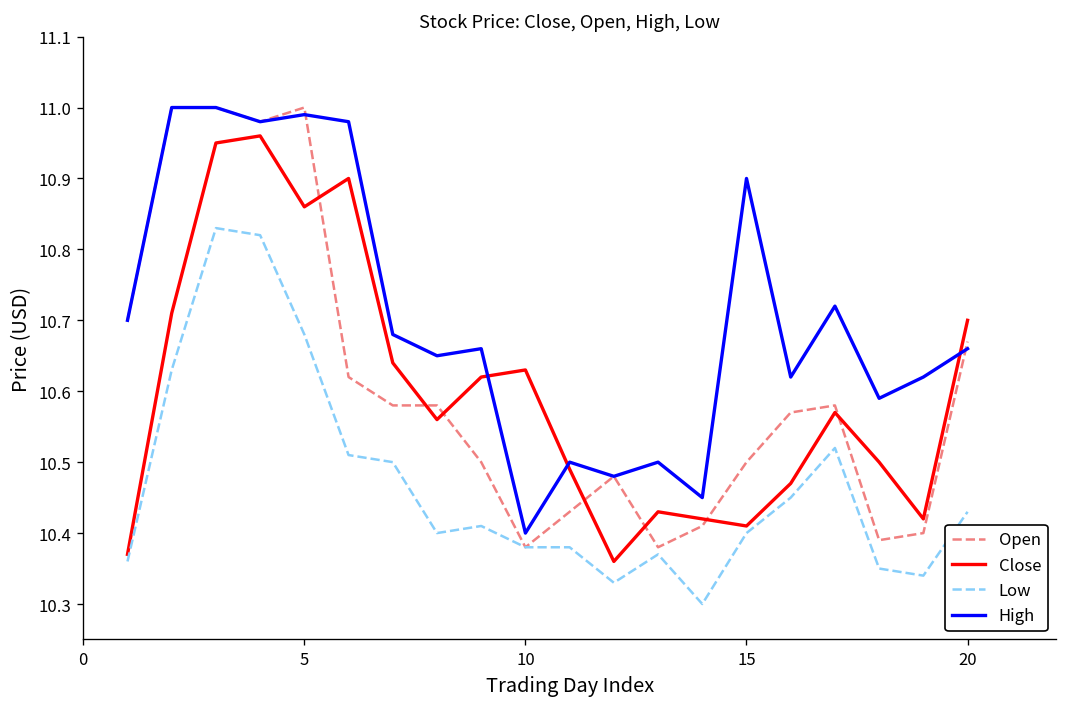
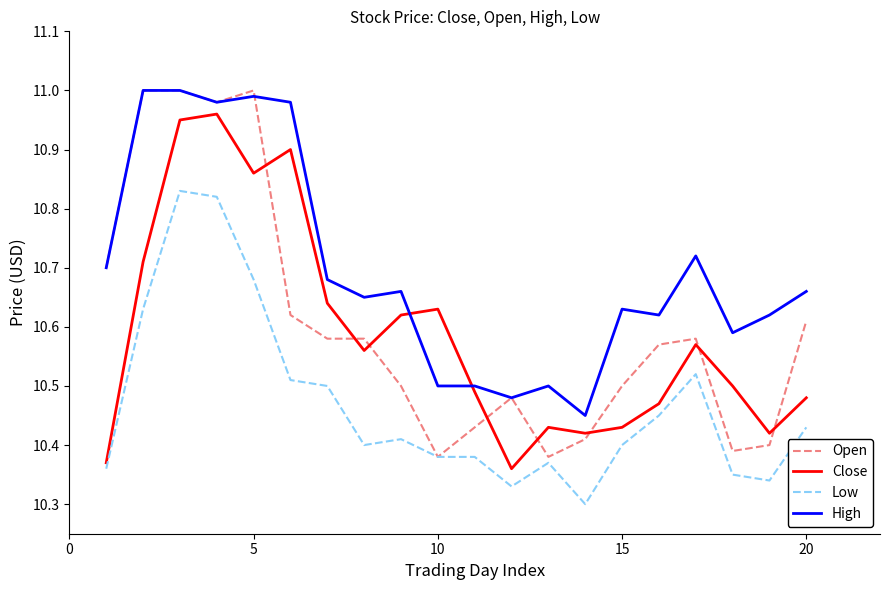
  {
    "Open": {
      "5": 11.00,
      "15": 10.50,
-     "20": 10.67
+     "20": 10.61
    },
    "Close": {
      "5": 10.86,
      "10": 10.63,
-     "15": 10.41,
-     "20": 10.70
+     "15": 10.43,
+     "20": 10.48
    },
    "Low": {
      "5": 10.68,
      "15": 10.40,
      "20": 10.43
    },
    "High": {
      "5": 10.99,
-     "10": 10.4,
-     "15": 10.90,
+     "10": 10.5,
+     "15": 10.63,
      "20": 10.66
    }
  }
